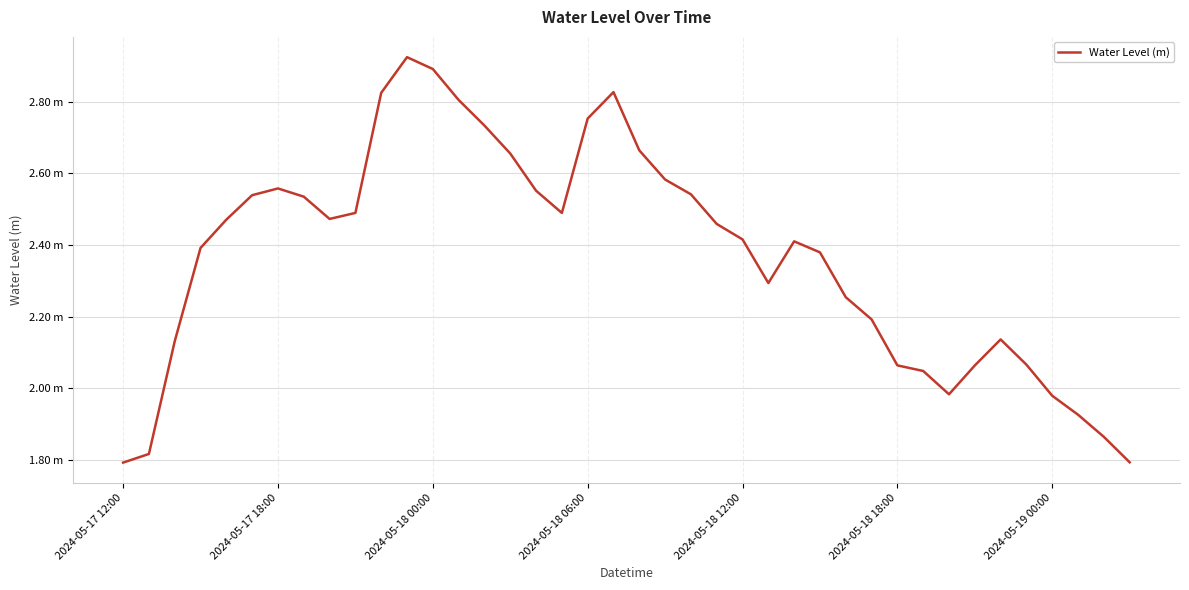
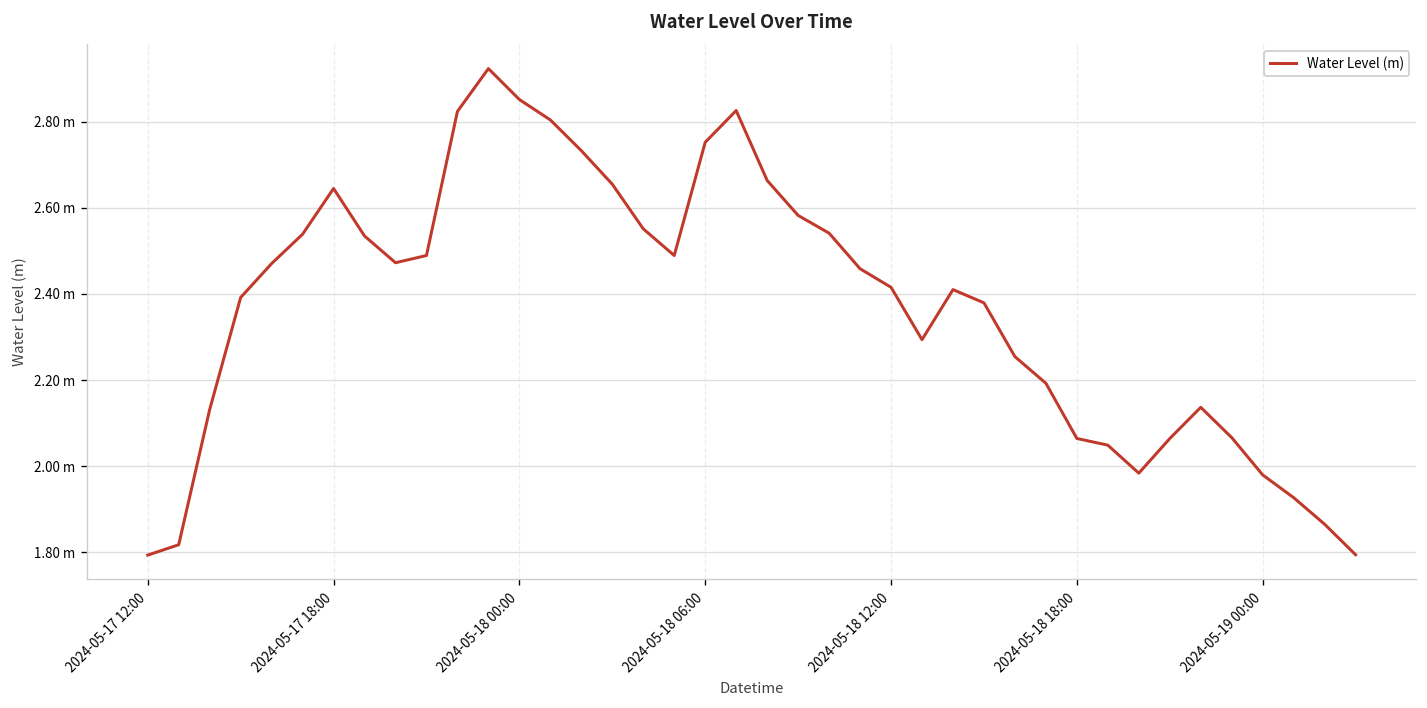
  {
    "2024-05-17 12:00": "1.79 m",
-   "2024-05-17 18:00": "2.56 m",
-   "2024-05-18 00:00": "2.89 m",
+   "2024-05-17 18:00": "2.65 m",
+   "2024-05-18 00:00": "2.85 m",
    "2024-05-18 06:00": "2.75 m",
    "2024-05-18 12:00": "2.42 m",
    "2024-05-18 18:00": "2.06 m",
    "2024-05-19 00:00": "1.98 m"
  }
